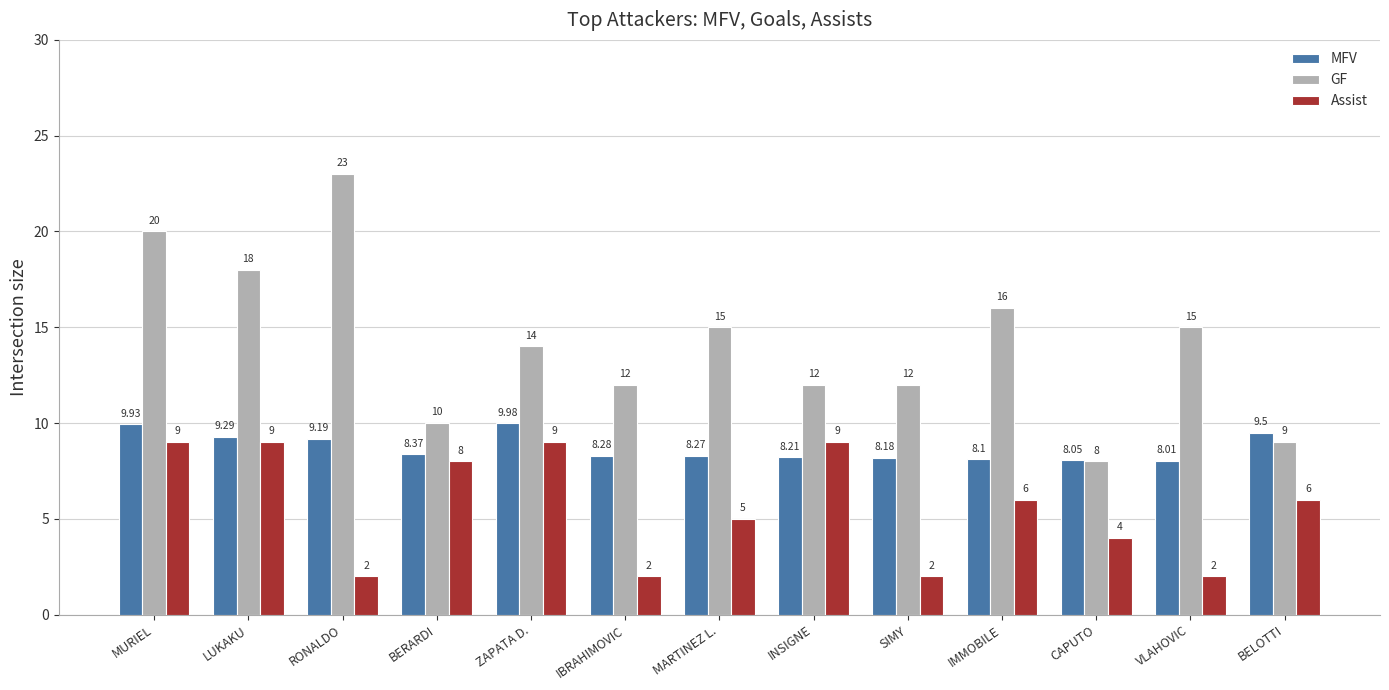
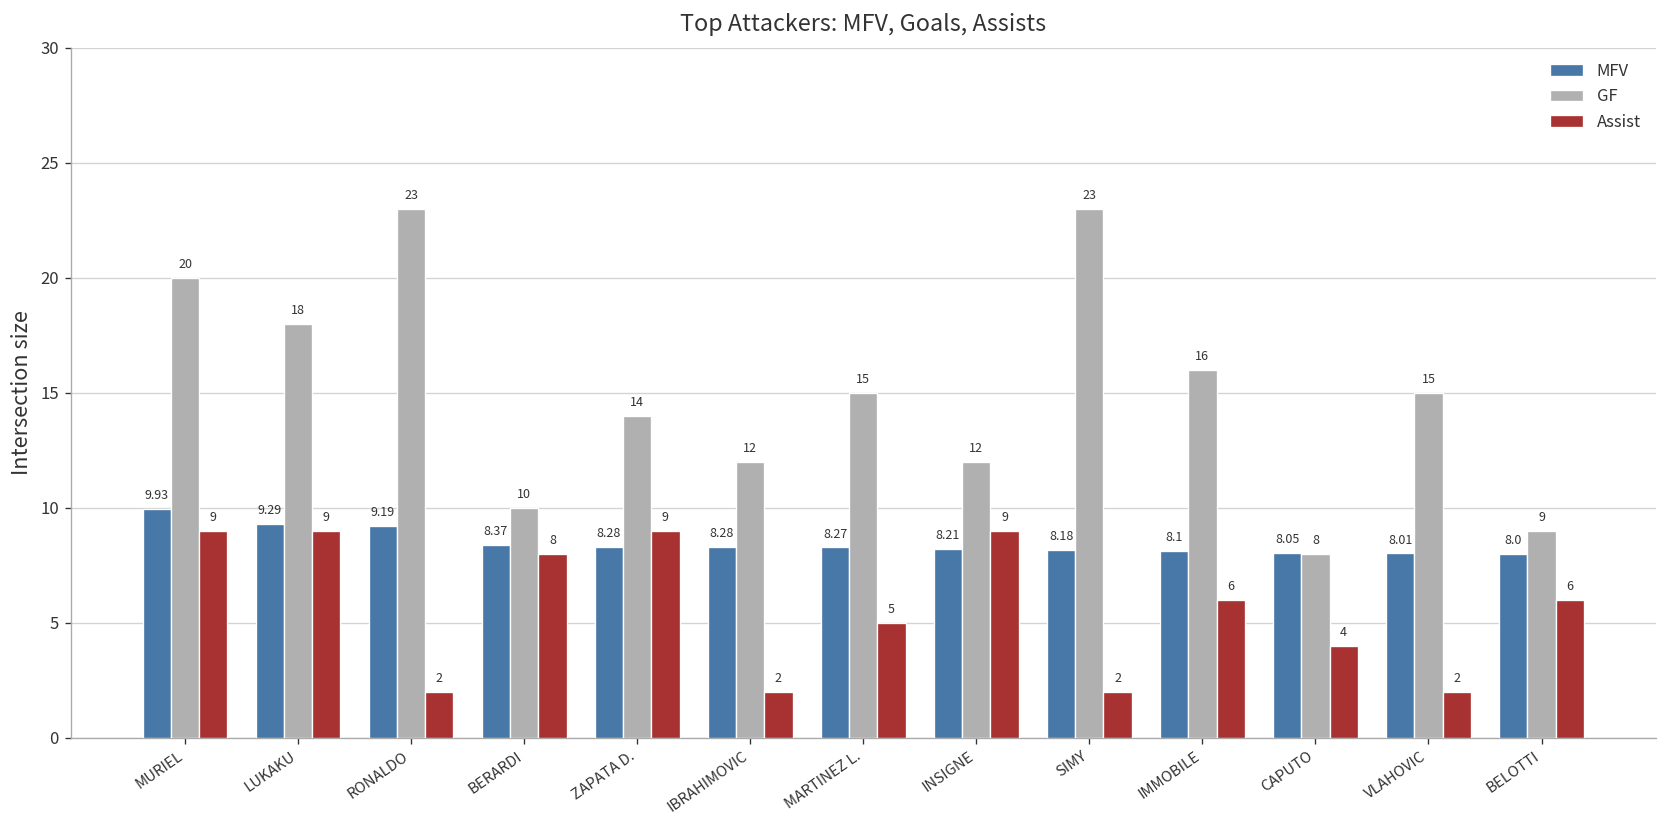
  {
    "MFV": {
      "MURIEL": 9.93,
      "LUKAKU": 9.29,
      "RONALDO": 9.19,
      "BERARDI": 8.37,
-     "ZAPATA D.": 9.98,
+     "ZAPATA D.": 8.28,
      "IBRAHIMOVIC": 8.28,
      "MARTINEZ L.": 8.27,
      "INSIGNE": 8.21,
      "SIMY": 8.18,
      "IMMOBILE": 8.1,
      "CAPUTO": 8.05,
      "VLAHOVIC": 8.01,
-     "BELOTTI": 9.5
+     "BELOTTI": 8.0
    },
    "GF": {
      "MURIEL": 20,
      "LUKAKU": 18,
      "RONALDO": 23,
      "BERARDI": 10,
      "ZAPATA D.": 14,
      "IBRAHIMOVIC": 12,
      "MARTINEZ L.": 15,
      "INSIGNE": 12,
-     "SIMY": 12,
+     "SIMY": 23,
      "IMMOBILE": 16,
      "CAPUTO": 8,
      "VLAHOVIC": 15,
      "BELOTTI": 9
    },
    "Assist": {
      "MURIEL": 9,
      "LUKAKU": 9,
      "RONALDO": 2,
      "BERARDI": 8,
      "ZAPATA D.": 9,
      "IBRAHIMOVIC": 2,
      "MARTINEZ L.": 5,
      "INSIGNE": 9,
      "SIMY": 2,
      "IMMOBILE": 6,
      "CAPUTO": 4,
      "VLAHOVIC": 2,
      "BELOTTI": 6
    }
  }
